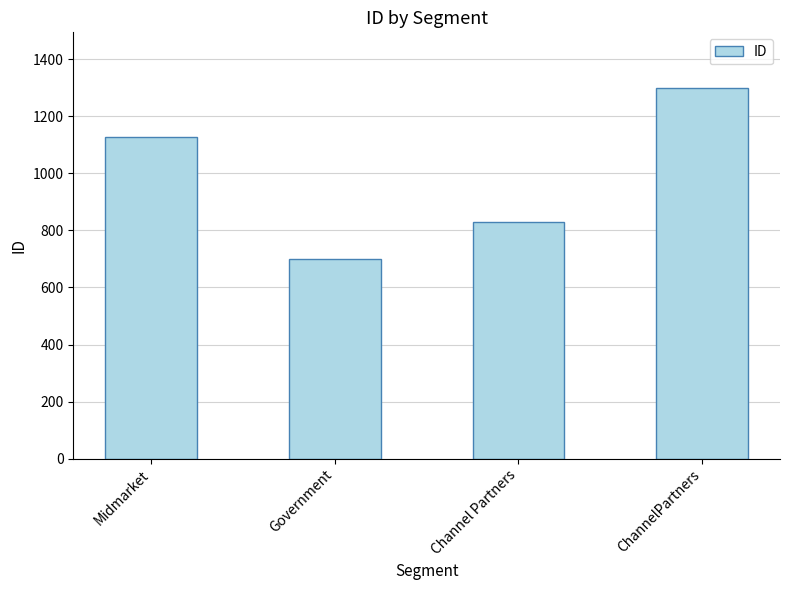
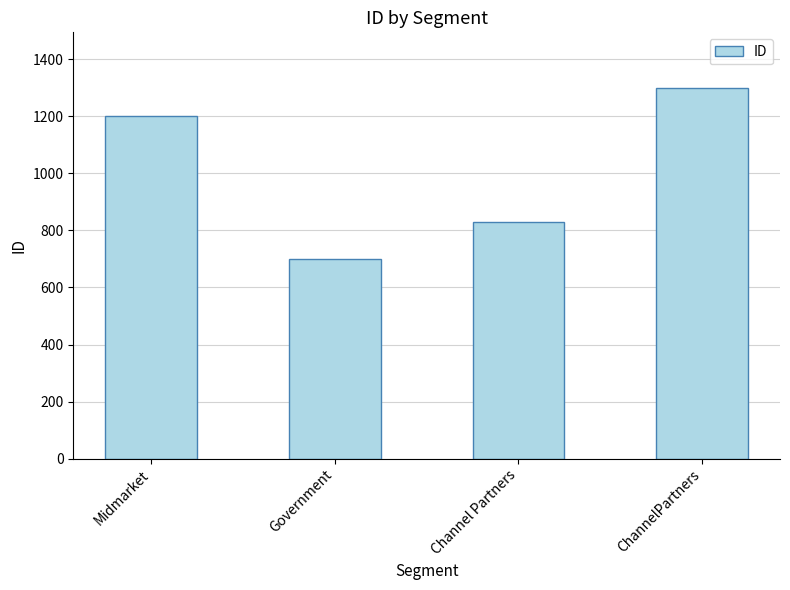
  {
-   "Midmarket": 1130,
+   "Midmarket": 1200,
    "Government": 700,
    "Channel Partners": 830,
    "ChannelPartners": 1300
  }
